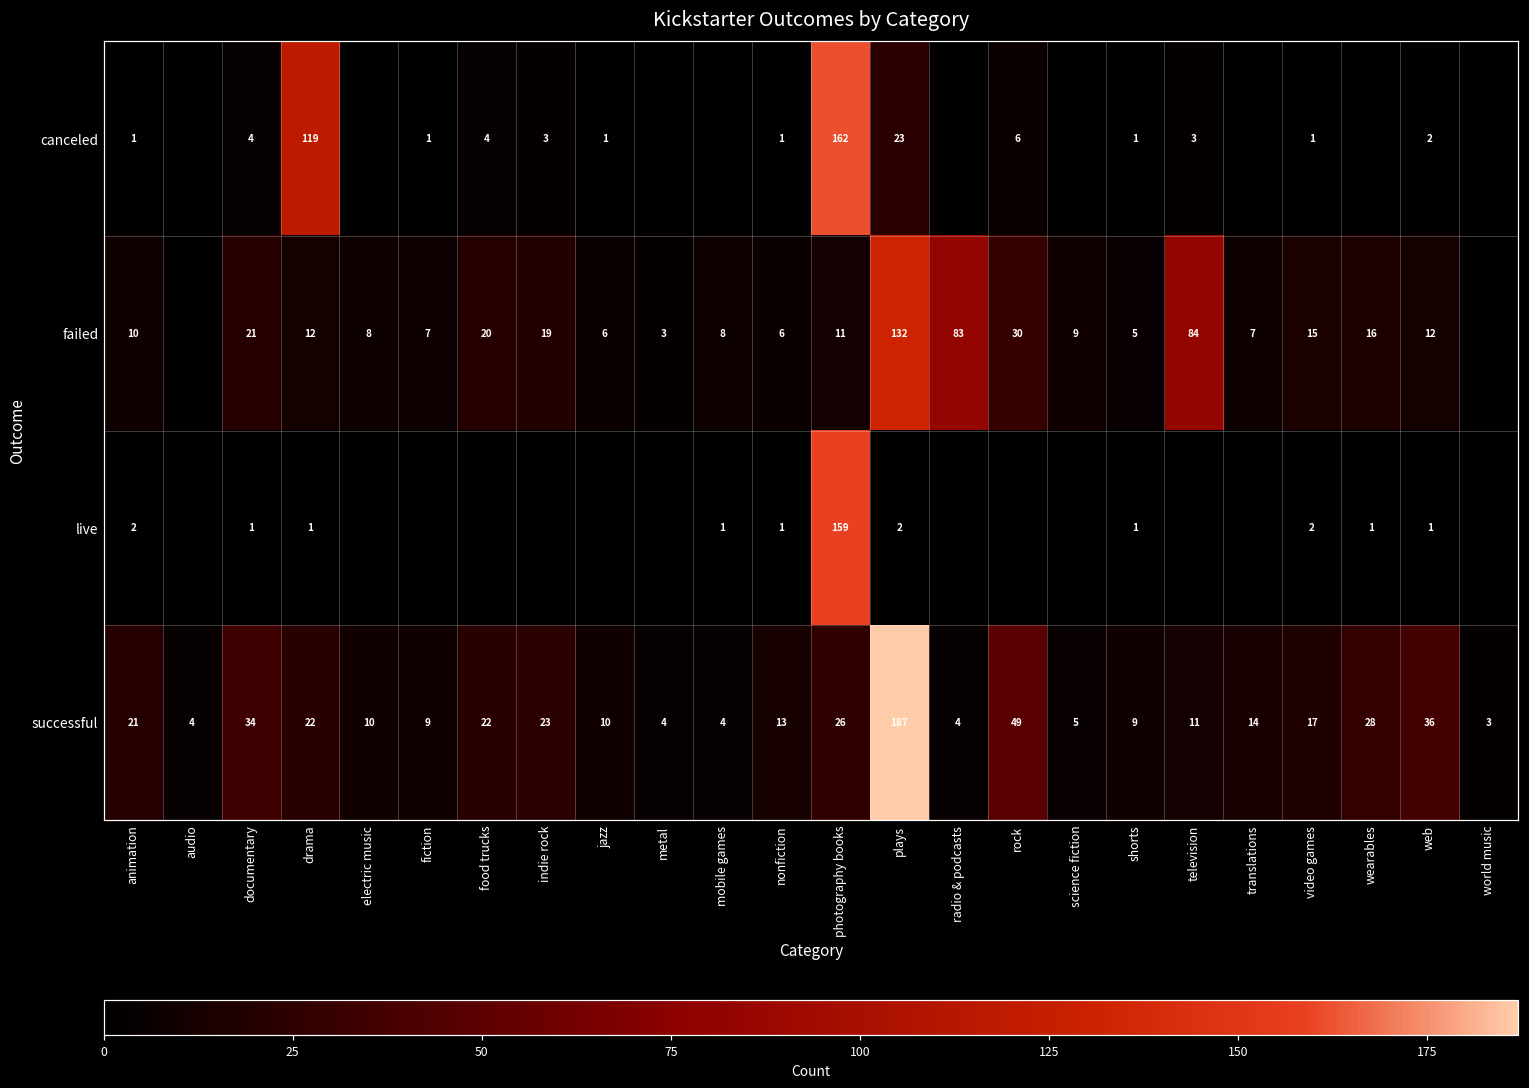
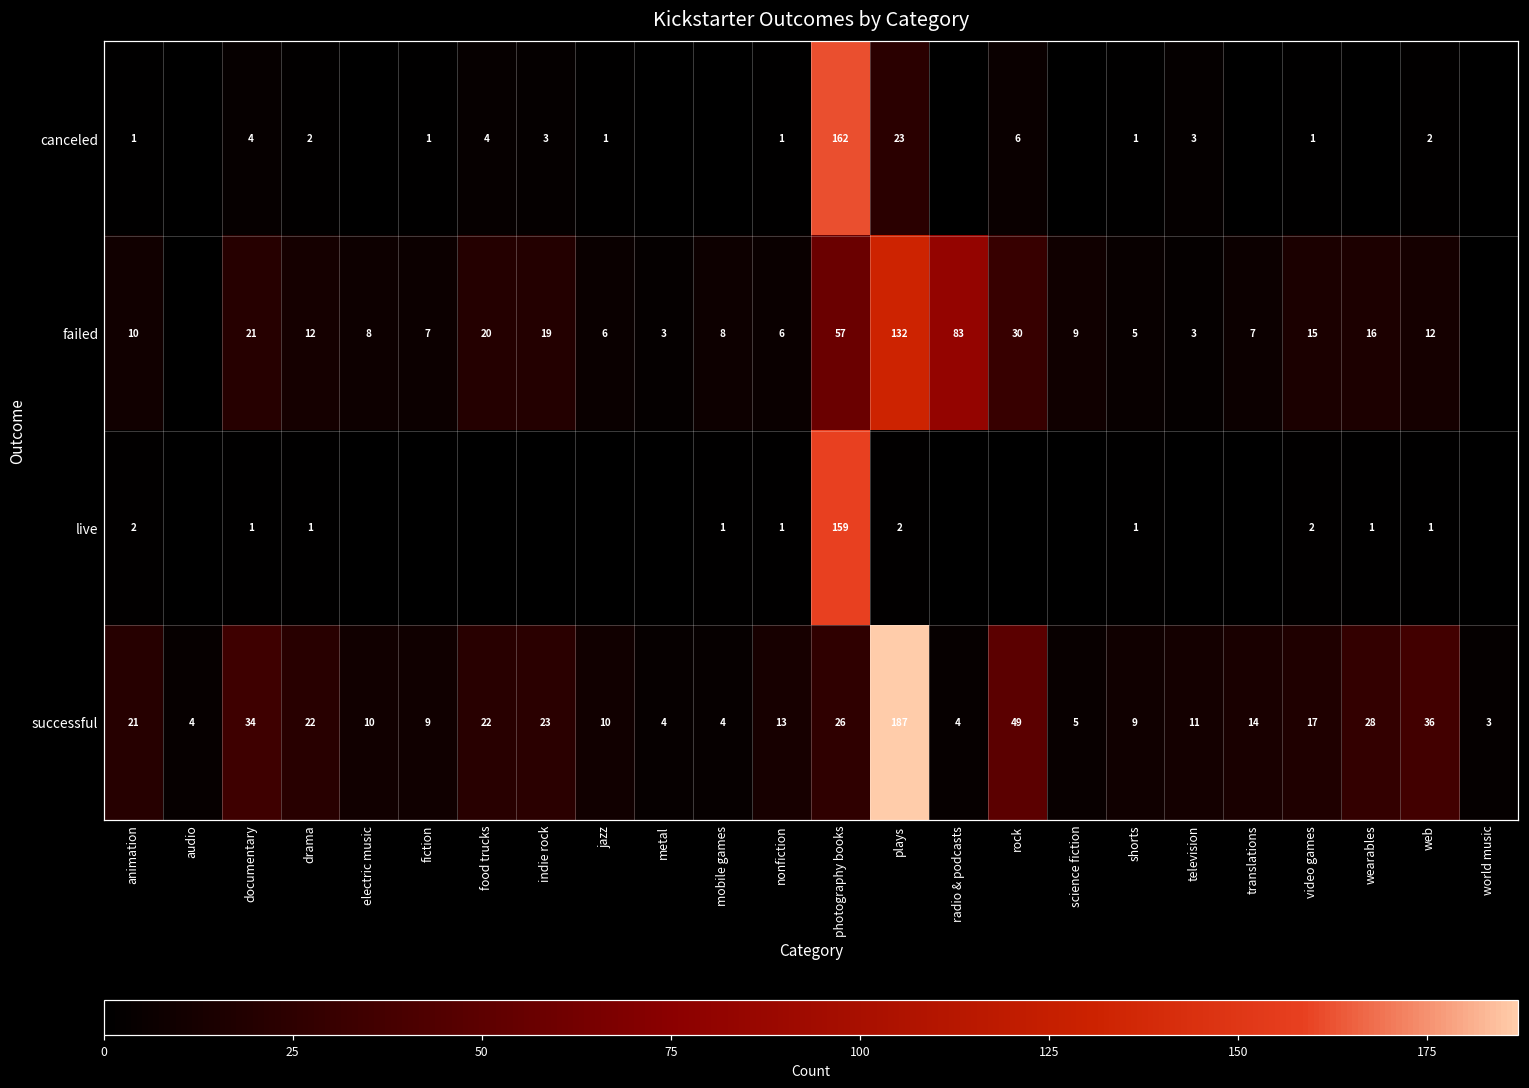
  {
    "canceled": {
      "animation": 1,
      "documentary": 4,
-     "drama": 119,
+     "drama": 2,
      "fiction": 1,
      "food trucks": 4,
      "indie rock": 3,
      "jazz": 1,
      "nonfiction": 1,
      "photography books": 162,
      "plays": 23,
      "rock": 6,
      "shorts": 1,
      "television": 3,
      "video games": 1,
      "web": 2
    },
    "failed": {
      "animation": 10,
      "documentary": 21,
      "drama": 12,
      "electric music": 8,
      "fiction": 7,
      "food trucks": 20,
      "indie rock": 19,
      "jazz": 6,
      "metal": 3,
      "mobile games": 8,
      "nonfiction": 6,
-     "photography books": 11,
+     "photography books": 57,
      "plays": 132,
      "radio & podcasts": 83,
      "rock": 30,
      "science fiction": 9,
      "shorts": 5,
-     "television": 84,
+     "television": 3,
      "translations": 7,
      "video games": 15,
      "wearables": 16,
      "web": 12
    },
    "live": {
      "animation": 2,
      "documentary": 1,
      "drama": 1,
      "mobile games": 1,
      "nonfiction": 1,
      "photography books": 159,
      "plays": 2,
      "shorts": 1,
      "video games": 2,
      "wearables": 1,
      "web": 1
    },
    "successful": {
      "animation": 21,
      "audio": 4,
      "documentary": 34,
      "drama": 22,
      "electric music": 10,
      "fiction": 9,
      "food trucks": 22,
      "indie rock": 23,
      "jazz": 10,
      "metal": 4,
      "mobile games": 4,
      "nonfiction": 13,
      "photography books": 26,
      "plays": 187,
      "radio & podcasts": 4,
      "rock": 49,
      "science fiction": 5,
      "shorts": 9,
      "television": 11,
      "translations": 14,
      "video games": 17,
      "wearables": 28,
      "web": 36,
      "world music": 3
    }
  }
